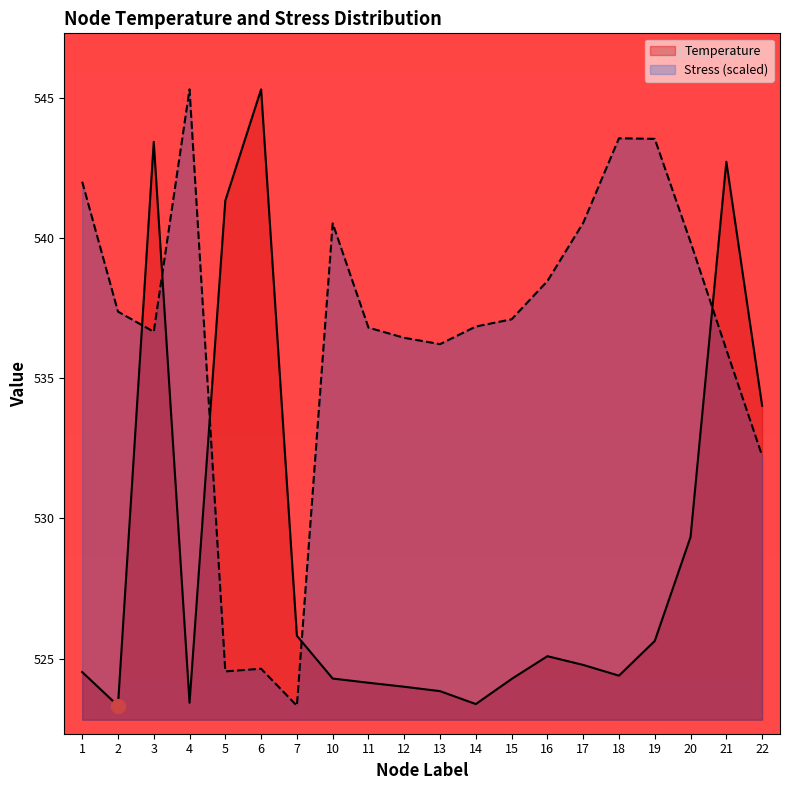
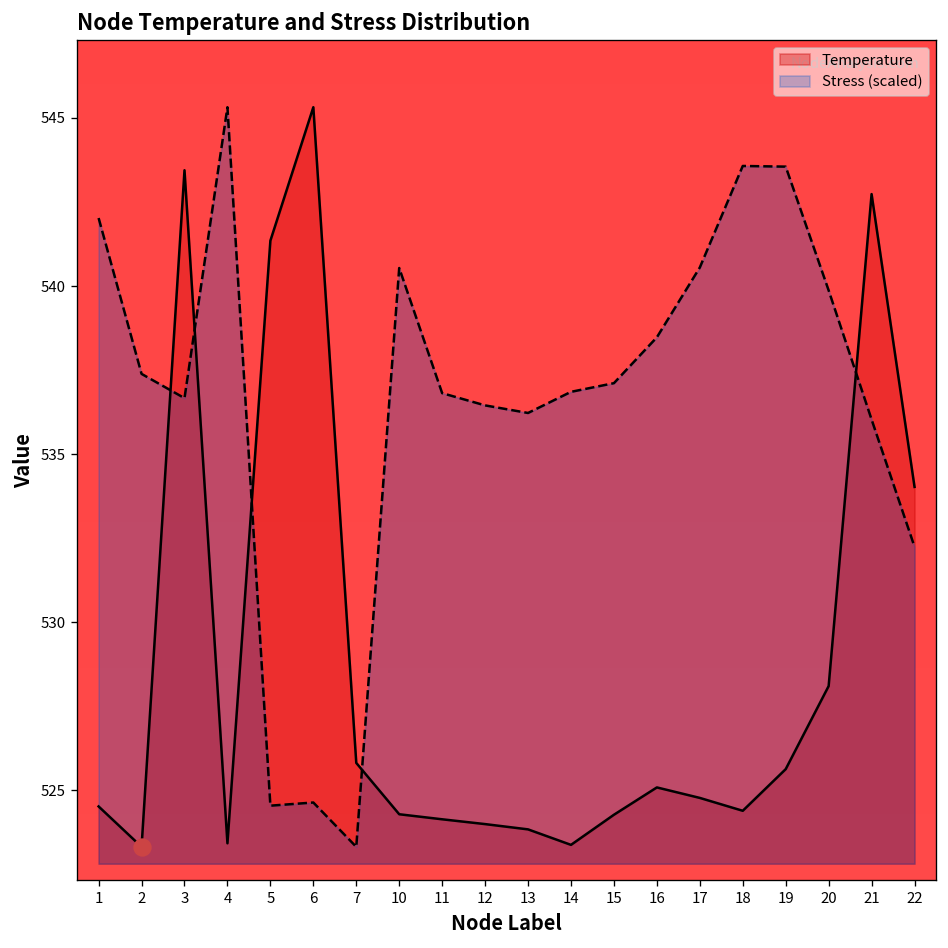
  {
    "Temperature": {
      "1": 524.5,
      "3": 543.4,
      "4": 523.4,
      "5": 541.3,
      "6": 545.3,
      "7": 525.8,
      "10": 524.3,
      "11": 524.1,
      "12": 524.0,
      "13": 523.8,
      "14": 523.4,
      "15": 524.3,
      "16": 525.1,
      "17": 524.8,
      "18": 524.4,
      "19": 525.6,
-     "20": 529.3,
+     "20": 528.1,
      "21": 542.7,
      "22": 534.0
    },
    "Stress (scaled)": {
      "1": 542.0,
      "2": 537.4,
      "3": 536.7,
      "4": 545.3,
      "5": 524.5,
      "6": 524.6,
      "7": 523.3,
      "10": 540.5,
      "11": 536.8,
      "12": 536.4,
      "13": 536.2,
      "14": 536.9,
      "15": 537.1,
      "16": 538.5,
      "17": 540.6,
      "18": 543.6,
      "19": 543.6,
      "20": 539.9,
      "21": 536.0,
      "22": 532.2
    }
  }
